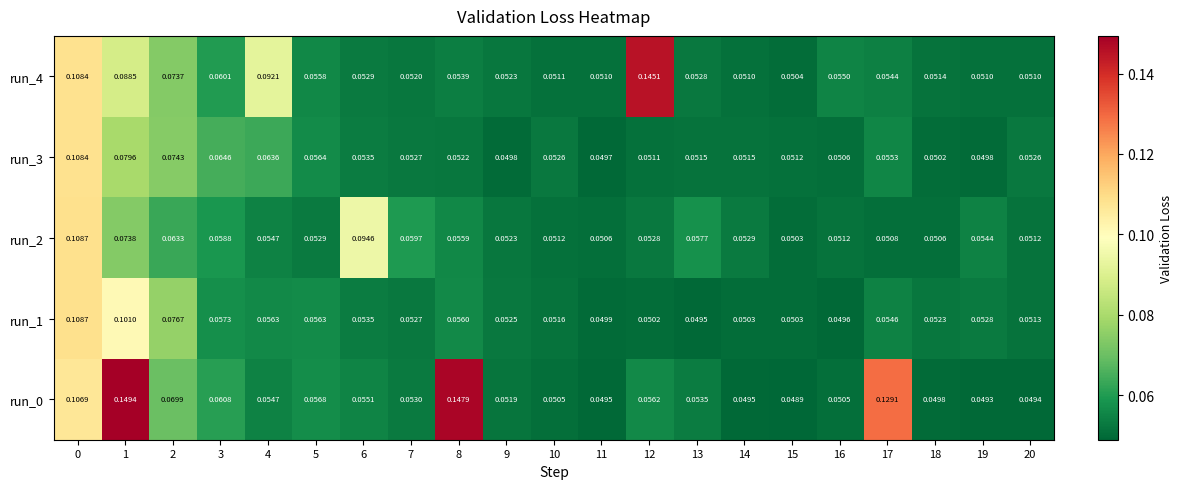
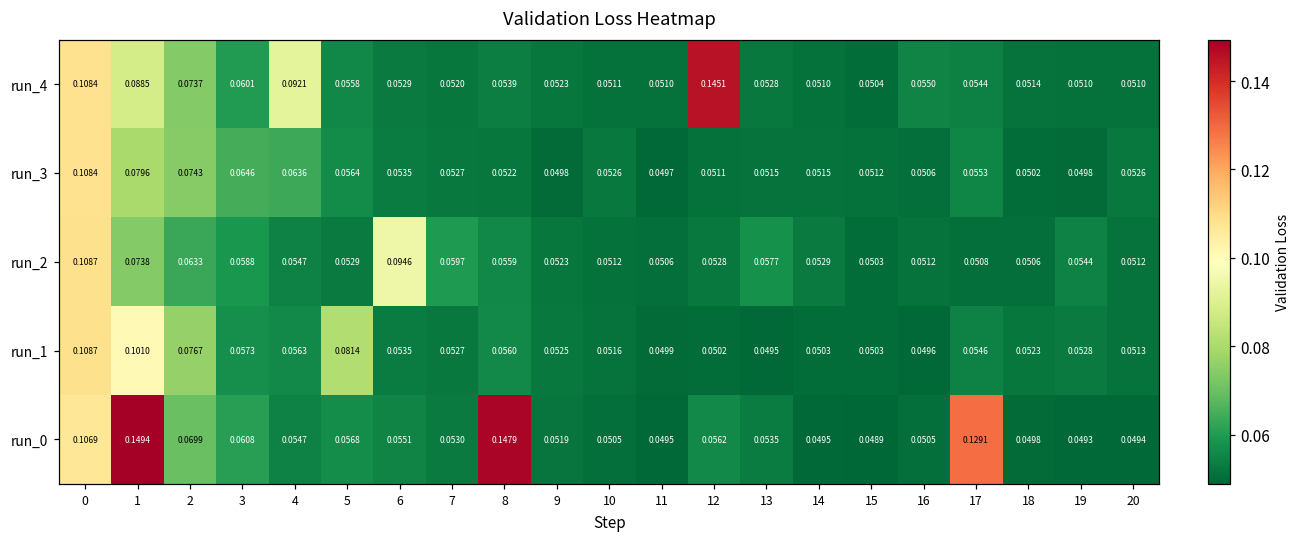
  {
    "run_4": {
      "0": 0.1084,
      "1": 0.0885,
      "2": 0.0737,
      "3": 0.0601,
      "4": 0.0921,
      "5": 0.0558,
      "6": 0.0529,
      "7": 0.0520,
      "8": 0.0539,
      "9": 0.0523,
      "10": 0.0511,
      "11": 0.0510,
      "12": 0.1451,
      "13": 0.0528,
      "14": 0.0510,
      "15": 0.0504,
      "16": 0.0550,
      "17": 0.0544,
      "18": 0.0514,
      "19": 0.0510,
      "20": 0.0510
    },
    "run_3": {
      "0": 0.1084,
      "1": 0.0796,
      "2": 0.0743,
      "3": 0.0646,
      "4": 0.0636,
      "5": 0.0564,
      "6": 0.0535,
      "7": 0.0527,
      "8": 0.0522,
      "9": 0.0498,
      "10": 0.0526,
      "11": 0.0497,
      "12": 0.0511,
      "13": 0.0515,
      "14": 0.0515,
      "15": 0.0512,
      "16": 0.0506,
      "17": 0.0553,
      "18": 0.0502,
      "19": 0.0498,
      "20": 0.0526
    },
    "run_2": {
      "0": 0.1087,
      "1": 0.0738,
      "2": 0.0633,
      "3": 0.0588,
      "4": 0.0547,
      "5": 0.0529,
      "6": 0.0946,
      "7": 0.0597,
      "8": 0.0559,
      "9": 0.0523,
      "10": 0.0512,
      "11": 0.0506,
      "12": 0.0528,
      "13": 0.0577,
      "14": 0.0529,
      "15": 0.0503,
      "16": 0.0512,
      "17": 0.0508,
      "18": 0.0506,
      "19": 0.0544,
      "20": 0.0512
    },
    "run_1": {
      "0": 0.1087,
      "1": 0.1010,
      "2": 0.0767,
      "3": 0.0573,
      "4": 0.0563,
-     "5": 0.0563,
+     "5": 0.0814,
      "6": 0.0535,
      "7": 0.0527,
      "8": 0.0560,
      "9": 0.0525,
      "10": 0.0516,
      "11": 0.0499,
      "12": 0.0502,
      "13": 0.0495,
      "14": 0.0503,
      "15": 0.0503,
      "16": 0.0496,
      "17": 0.0546,
      "18": 0.0523,
      "19": 0.0528,
      "20": 0.0513
    },
    "run_0": {
      "0": 0.1069,
      "1": 0.1494,
      "2": 0.0699,
      "3": 0.0608,
      "4": 0.0547,
      "5": 0.0568,
      "6": 0.0551,
      "7": 0.0530,
      "8": 0.1479,
      "9": 0.0519,
      "10": 0.0505,
      "11": 0.0495,
      "12": 0.0562,
      "13": 0.0535,
      "14": 0.0495,
      "15": 0.0489,
      "16": 0.0505,
      "17": 0.1291,
      "18": 0.0498,
      "19": 0.0493,
      "20": 0.0494
    }
  }
